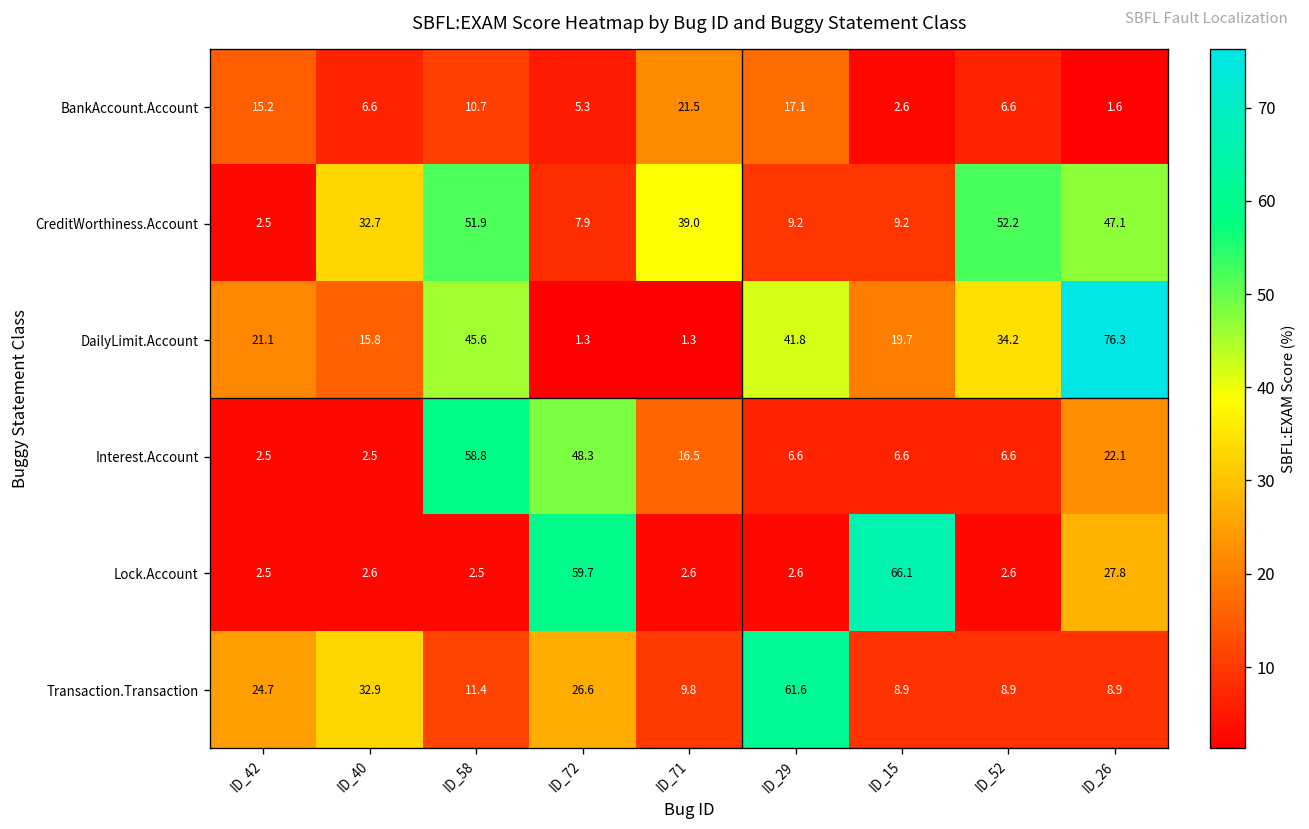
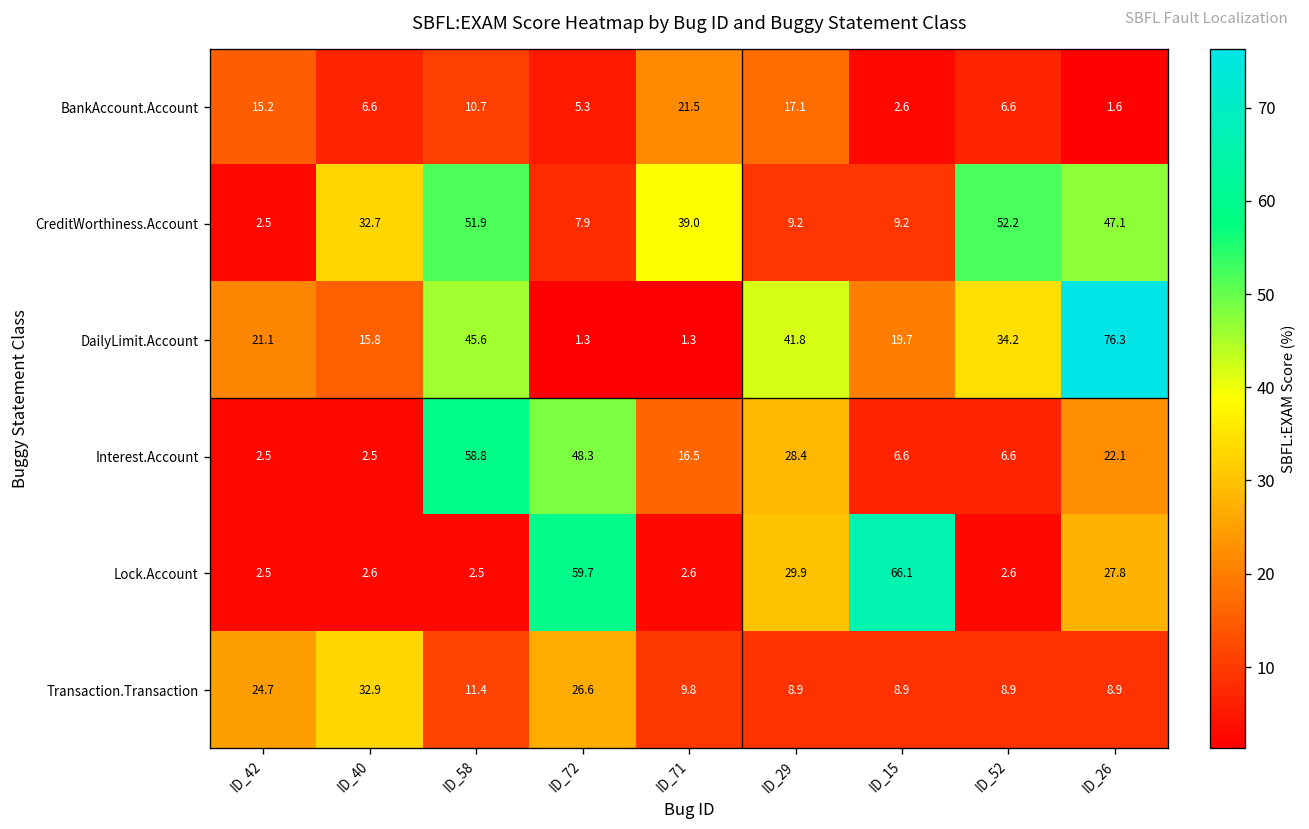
  {
    "BankAccount.Account": {
      "ID_42": 15.2,
      "ID_40": 6.6,
      "ID_58": 10.7,
      "ID_72": 5.3,
      "ID_71": 21.5,
      "ID_29": 17.1,
      "ID_15": 2.6,
      "ID_52": 6.6,
      "ID_26": 1.6
    },
    "CreditWorthiness.Account": {
      "ID_42": 2.5,
      "ID_40": 32.7,
      "ID_58": 51.9,
      "ID_72": 7.9,
      "ID_71": 39.0,
      "ID_29": 9.2,
      "ID_15": 9.2,
      "ID_52": 52.2,
      "ID_26": 47.1
    },
    "DailyLimit.Account": {
      "ID_42": 21.1,
      "ID_40": 15.8,
      "ID_58": 45.6,
      "ID_72": 1.3,
      "ID_71": 1.3,
      "ID_29": 41.8,
      "ID_15": 19.7,
      "ID_52": 34.2,
      "ID_26": 76.3
    },
    "Interest.Account": {
      "ID_42": 2.5,
      "ID_40": 2.5,
      "ID_58": 58.8,
      "ID_72": 48.3,
      "ID_71": 16.5,
-     "ID_29": 6.6,
+     "ID_29": 28.4,
      "ID_15": 6.6,
      "ID_52": 6.6,
      "ID_26": 22.1
    },
    "Lock.Account": {
      "ID_42": 2.5,
      "ID_40": 2.6,
      "ID_58": 2.5,
      "ID_72": 59.7,
      "ID_71": 2.6,
-     "ID_29": 2.6,
+     "ID_29": 29.9,
      "ID_15": 66.1,
      "ID_52": 2.6,
      "ID_26": 27.8
    },
    "Transaction.Transaction": {
      "ID_42": 24.7,
      "ID_40": 32.9,
      "ID_58": 11.4,
      "ID_72": 26.6,
      "ID_71": 9.8,
-     "ID_29": 61.6,
+     "ID_29": 8.9,
      "ID_15": 8.9,
      "ID_52": 8.9,
      "ID_26": 8.9
    }
  }
